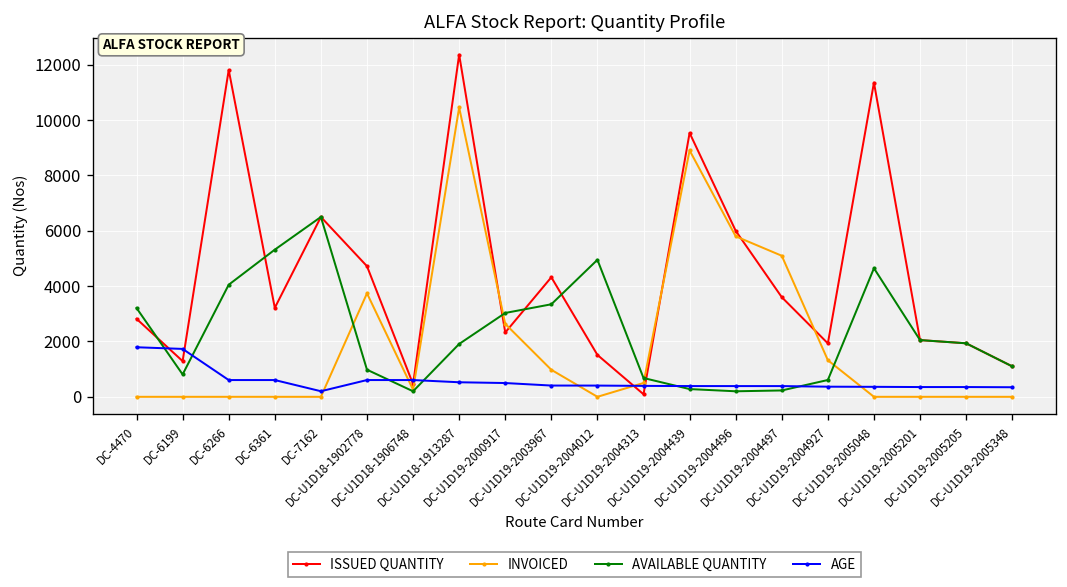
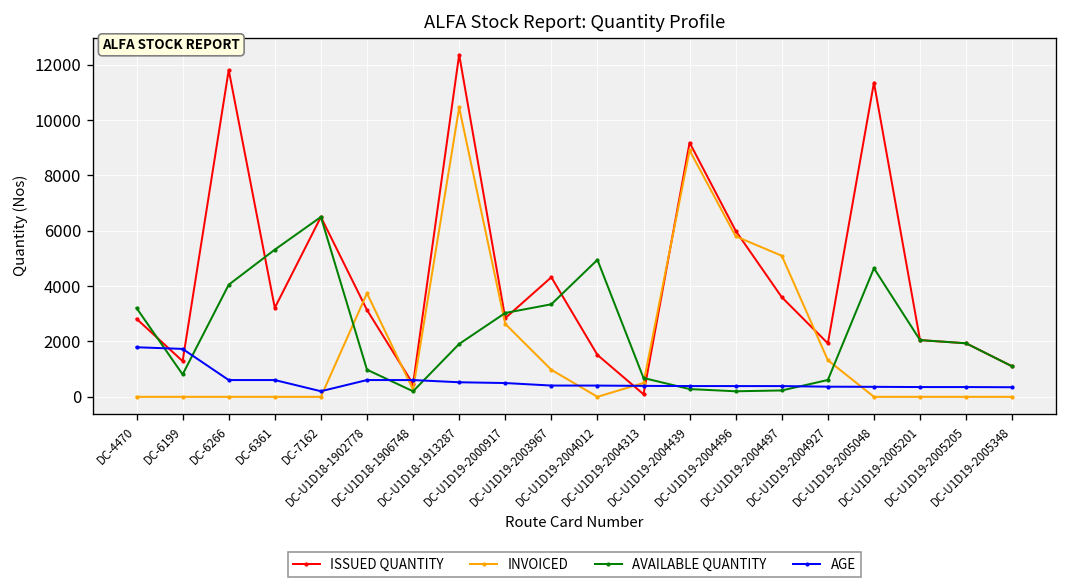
  {
    "ISSUED QUANTITY": {
      "DC-4470": 2800,
      "DC-6199": 1300,
      "DC-6266": 11800,
      "DC-6361": 3200,
-     "DC-U1D18-1902778": 4700,
+     "DC-U1D18-1902778": 3100,
      "DC-U1D18-1906748": 500,
      "DC-U1D18-1913287": 12400,
-     "DC-U1D19-2000917": 2300,
+     "DC-U1D19-2000917": 2800,
      "DC-U1D19-2003967": 4300,
      "DC-U1D19-2004012": 1500,
      "DC-U1D19-2004313": 100,
-     "DC-U1D19-2004439": 9500,
+     "DC-U1D19-2004439": 9200,
      "DC-U1D19-2004496": 6000,
      "DC-U1D19-2004497": 3600,
      "DC-U1D19-2004927": 1900,
      "DC-U1D19-2005048": 11400
    },
    "INVOICED": {
      "DC-4470": 0,
      "DC-6199": 0,
      "DC-6266": 0,
      "DC-6361": 0,
      "DC-7162": 0,
      "DC-U1D18-1902778": 3700,
      "DC-U1D18-1913287": 10500,
      "DC-U1D19-2000917": 2600,
      "DC-U1D19-2003967": 1000,
      "DC-U1D19-2004012": 0,
      "DC-U1D19-2004439": 8900,
      "DC-U1D19-2004496": 5800,
      "DC-U1D19-2004497": 5100,
      "DC-U1D19-2004927": 1300,
      "DC-U1D19-2005048": 0,
      "DC-U1D19-2005201": 0,
      "DC-U1D19-2005205": 0,
      "DC-U1D19-2005348": 0
    },
    "AVAILABLE QUANTITY": {
      "DC-4470": 3200,
      "DC-6199": 800,
      "DC-6266": 4100,
      "DC-6361": 5300,
      "DC-U1D18-1902778": 1000,
      "DC-U1D18-1913287": 1900,
      "DC-U1D19-2000917": 3000,
      "DC-U1D19-2003967": 3300,
      "DC-U1D19-2004012": 5000,
      "DC-U1D19-2004313": 700,
      "DC-U1D19-2004496": 200,
      "DC-U1D19-2004497": 200,
      "DC-U1D19-2004927": 600,
      "DC-U1D19-2005048": 4600
    },
    "AGE": {
      "DC-4470": 1800,
      "DC-6199": 1700,
      "DC-6266": 600,
      "DC-6361": 600,
      "DC-7162": 200,
      "DC-U1D18-1902778": 600,
      "DC-U1D18-1906748": 600,
      "DC-U1D18-1913287": 500,
      "DC-U1D19-2000917": 500,
      "DC-U1D19-2003967": 400,
      "DC-U1D19-2004012": 400,
      "DC-U1D19-2004496": 400,
      "DC-U1D19-2004497": 400,
      "DC-U1D19-2004927": 400,
      "DC-U1D19-2005048": 400,
      "DC-U1D19-2005201": 400,
      "DC-U1D19-2005205": 400,
      "DC-U1D19-2005348": 300
    }
  }
